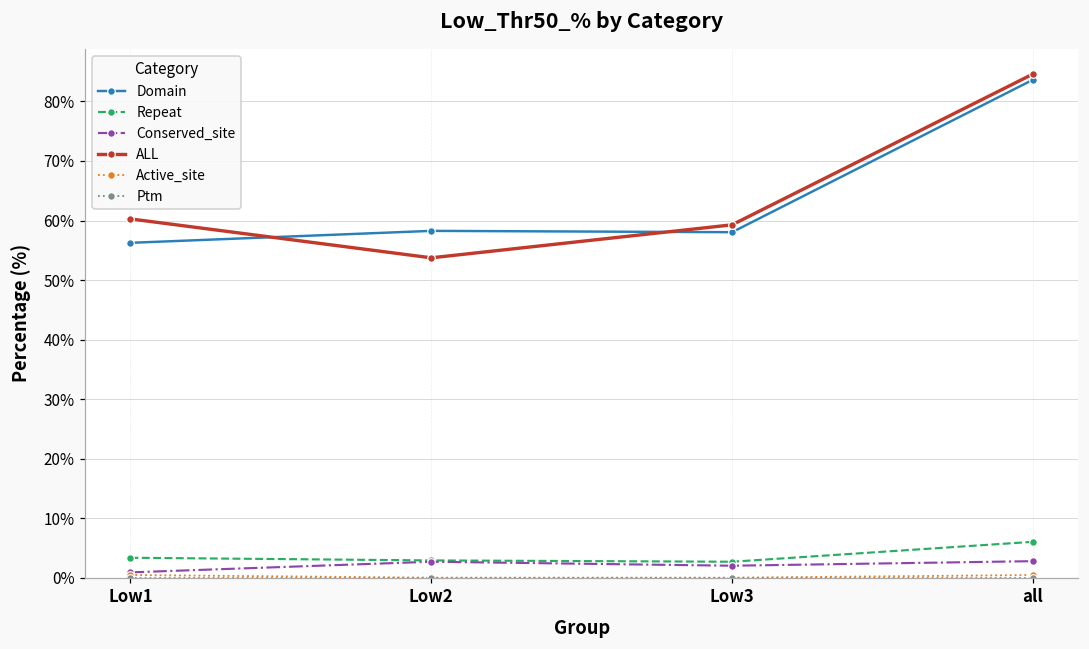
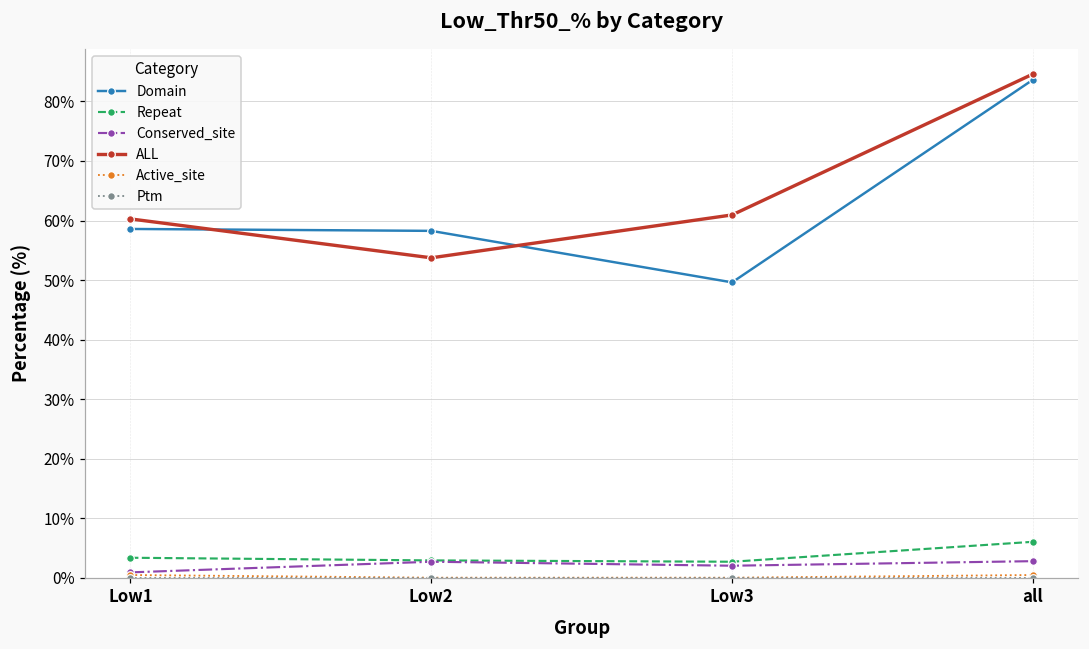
  {
    "Domain": {
-     "Low1": "56%",
+     "Low1": "59%",
      "Low2": "58%",
-     "Low3": "58%",
+     "Low3": "50%",
      "all": "84%"
    },
    "Repeat": {
      "Low1": "3%",
      "Low3": "3%",
      "all": "6%"
    },
    "Conserved_site": {
      "Low3": "2%",
      "all": "3%"
    },
    "ALL": {
      "Low1": "60%",
      "Low2": "54%",
-     "Low3": "59%",
+     "Low3": "61%",
      "all": "85%"
    }
  }
